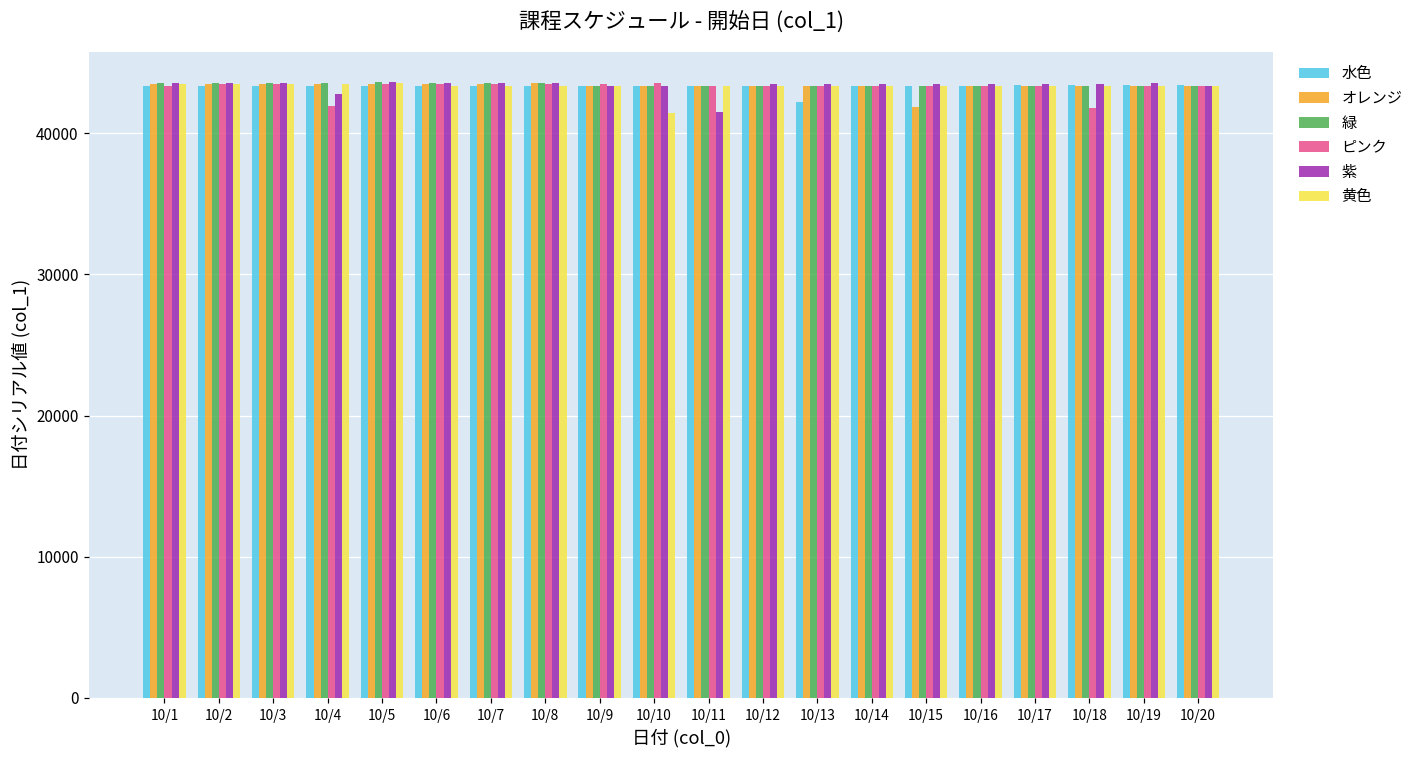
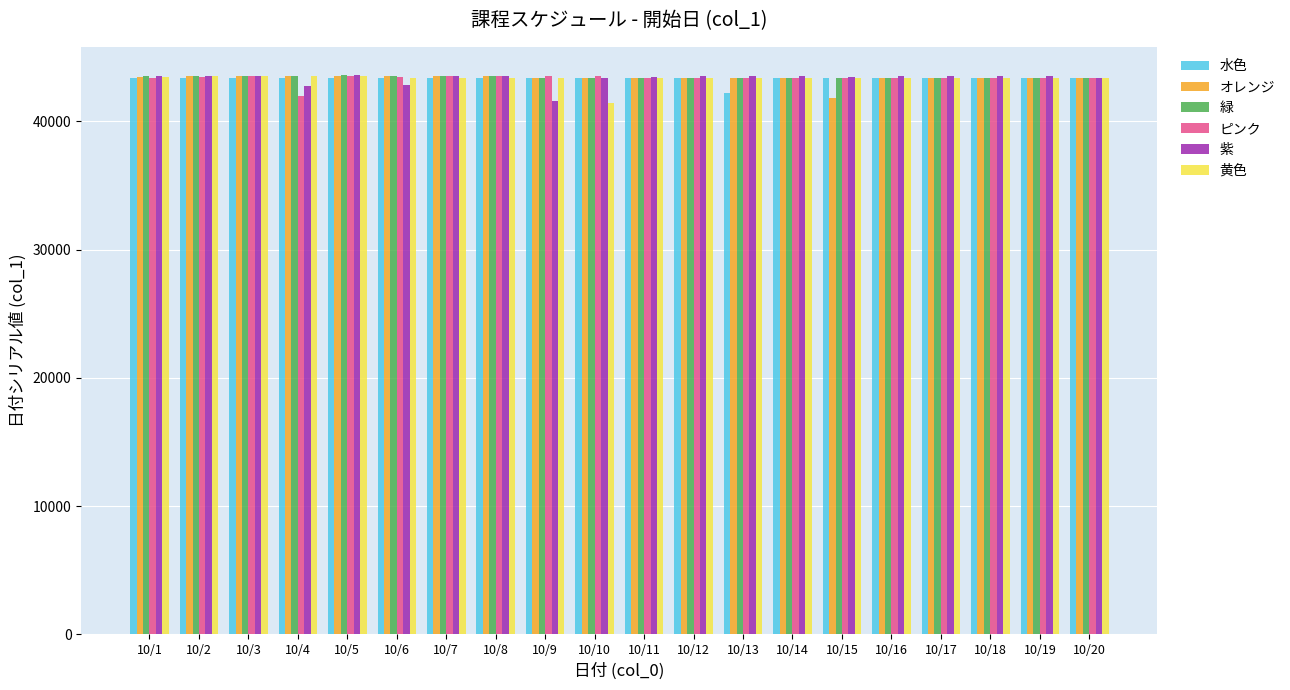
  {
    "水色": {
      "10/1": 43400,
      "10/2": 43400,
      "10/3": 43400,
      "10/4": 43400,
      "10/5": 43400,
      "10/6": 43400,
      "10/7": 43400,
      "10/8": 43400,
      "10/9": 43400,
      "10/10": 43400,
      "10/11": 43400,
      "10/12": 43400,
      "10/13": 42200,
      "10/14": 43400,
      "10/15": 43400,
      "10/16": 43400,
      "10/17": 43400,
      "10/18": 43400,
      "10/19": 43400,
      "10/20": 43400
    },
    "オレンジ": {
      "10/1": 43500,
      "10/2": 43500,
      "10/3": 43500,
      "10/4": 43500,
      "10/5": 43500,
      "10/6": 43500,
      "10/7": 43500,
      "10/8": 43500,
      "10/9": 43400,
      "10/10": 43400,
      "10/11": 43400,
      "10/12": 43400,
      "10/13": 43400,
      "10/14": 43400,
      "10/15": 41800,
      "10/16": 43400,
      "10/17": 43400,
      "10/18": 43400,
      "10/19": 43400,
      "10/20": 43400
    },
    "緑": {
      "10/1": 43600,
      "10/2": 43600,
      "10/3": 43500,
      "10/4": 43500,
      "10/5": 43600,
      "10/6": 43600,
      "10/7": 43600,
      "10/8": 43500,
      "10/9": 43400,
      "10/10": 43400,
      "10/11": 43400,
      "10/12": 43400,
      "10/13": 43400,
      "10/14": 43400,
      "10/15": 43400,
      "10/16": 43400,
      "10/17": 43400,
      "10/18": 43400,
      "10/19": 43400,
      "10/20": 43400
    },
    "ピンク": {
      "10/1": 43400,
      "10/2": 43500,
      "10/3": 43500,
      "10/4": 42000,
      "10/5": 43500,
      "10/6": 43500,
      "10/7": 43500,
      "10/8": 43500,
      "10/9": 43500,
      "10/10": 43500,
      "10/11": 43400,
      "10/12": 43400,
      "10/13": 43400,
      "10/14": 43400,
      "10/15": 43400,
      "10/16": 43400,
      "10/17": 43400,
-     "10/18": 41800,
+     "10/18": 43400,
      "10/19": 43400,
      "10/20": 43400
    },
    "紫": {
      "10/1": 43600,
      "10/2": 43600,
      "10/3": 43500,
      "10/4": 42800,
      "10/5": 43600,
-     "10/6": 43600,
+     "10/6": 42800,
      "10/7": 43600,
      "10/8": 43500,
-     "10/9": 43400,
+     "10/9": 41500,
      "10/10": 43400,
-     "10/11": 41500,
+     "10/11": 43500,
      "10/12": 43500,
      "10/13": 43500,
      "10/14": 43500,
      "10/15": 43500,
      "10/16": 43500,
      "10/17": 43500,
      "10/18": 43500,
      "10/19": 43500,
      "10/20": 43400
    },
    "黄色": {
      "10/1": 43500,
      "10/2": 43500,
      "10/3": 43500,
      "10/4": 43500,
      "10/5": 43500,
      "10/6": 43400,
      "10/7": 43400,
      "10/8": 43400,
      "10/9": 43400,
      "10/10": 41400,
      "10/11": 43400,
      "10/12": 43400,
      "10/13": 43400,
      "10/14": 43400,
      "10/15": 43400,
      "10/16": 43400,
      "10/17": 43400,
      "10/18": 43400,
      "10/19": 43400,
      "10/20": 43400
    }
  }
